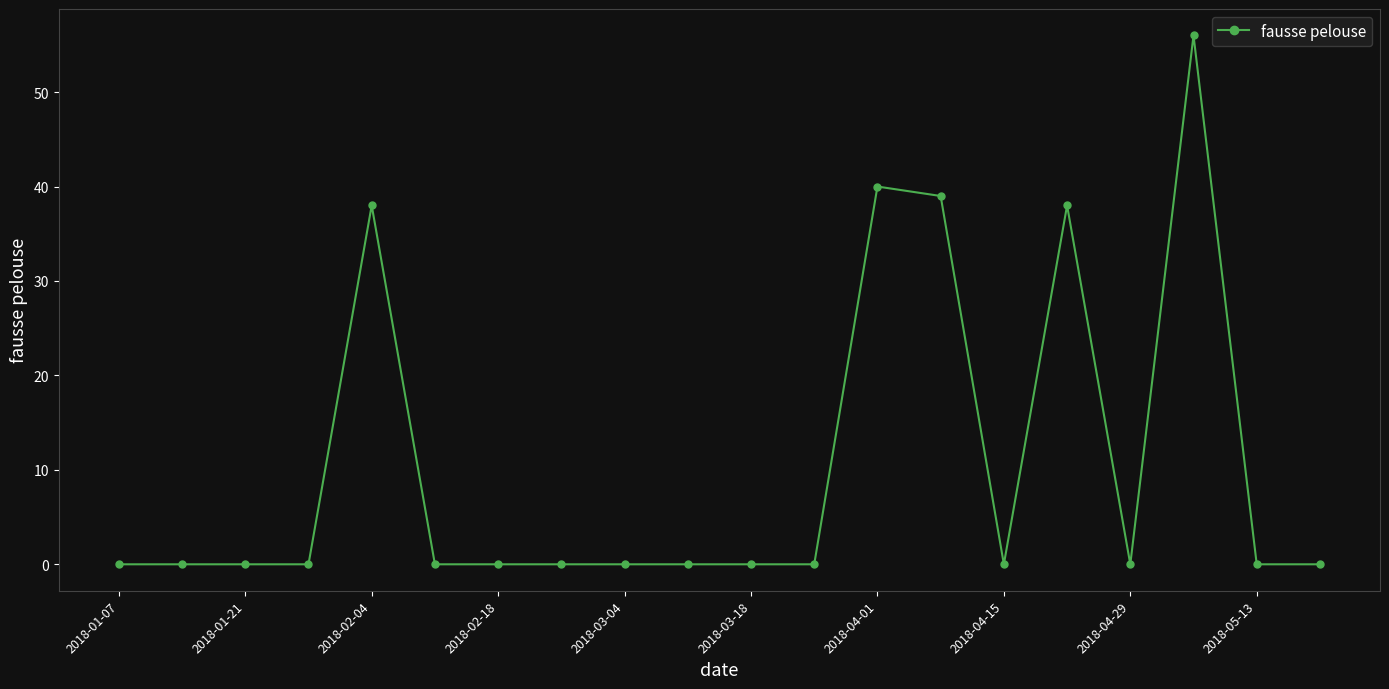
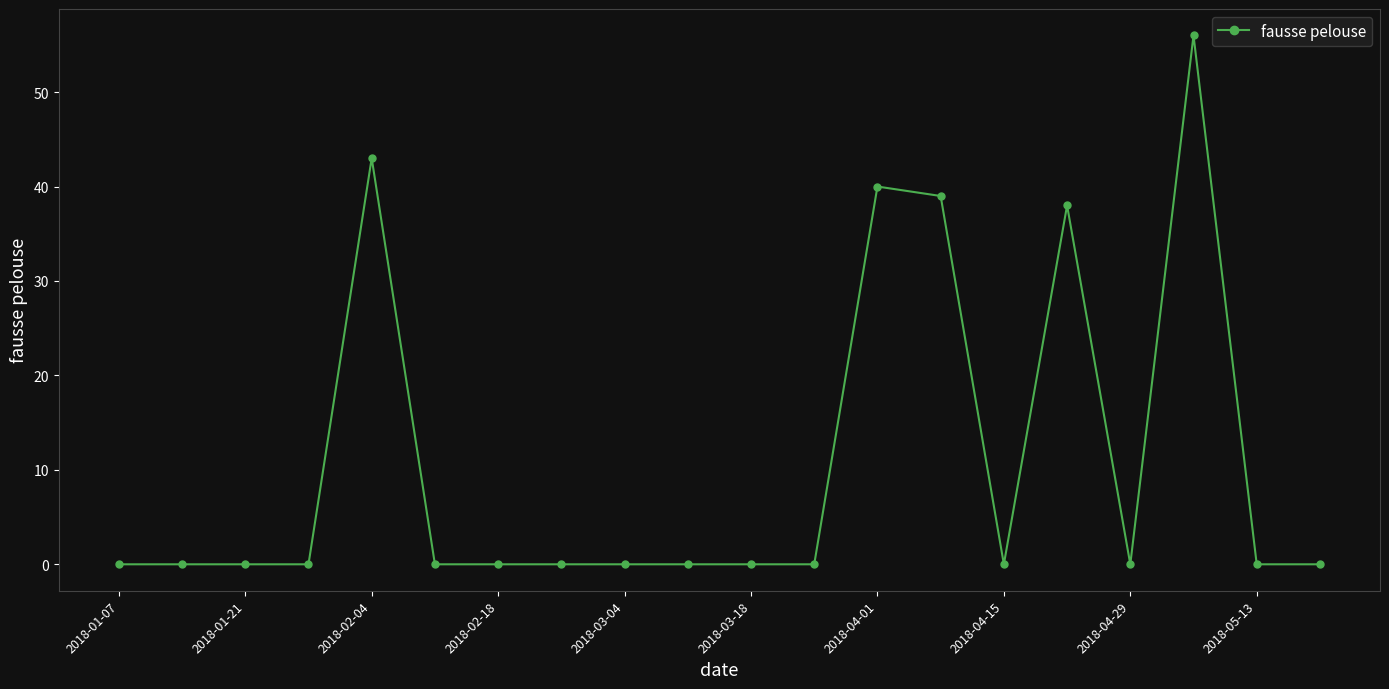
  {
    "2018-01-07": 0,
    "2018-01-21": 0,
-   "2018-02-04": 38,
+   "2018-02-04": 43,
    "2018-02-18": 0,
    "2018-03-04": 0,
    "2018-03-18": 0,
    "2018-04-01": 40,
    "2018-04-15": 0,
    "2018-04-29": 0,
    "2018-05-13": 0
  }
